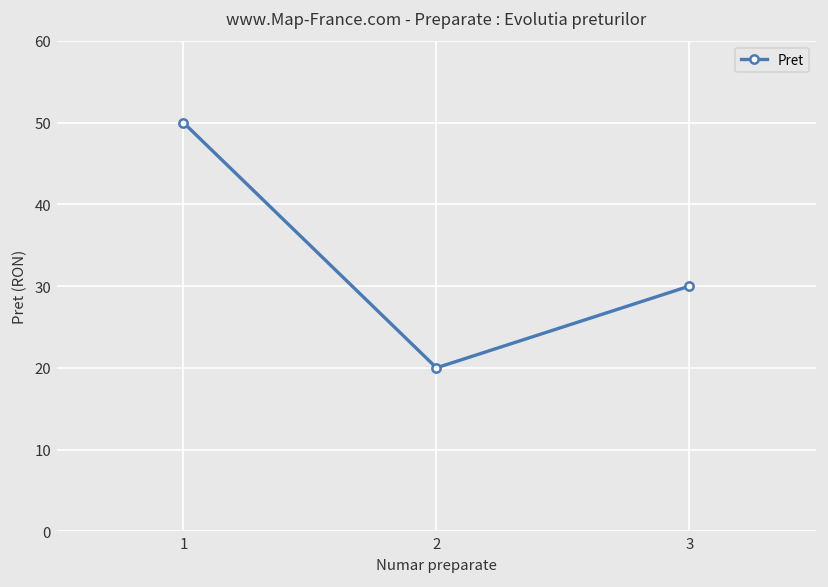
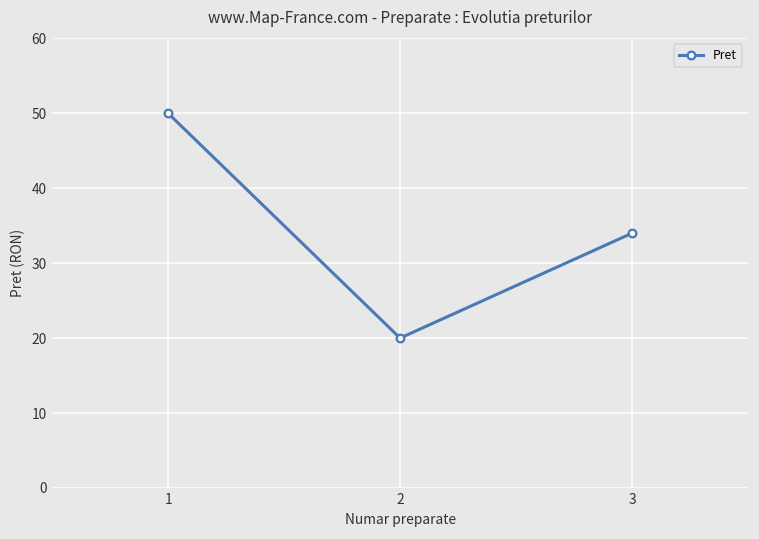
  {
    "1": 50,
    "2": 20,
-   "3": 30
+   "3": 34
  }
